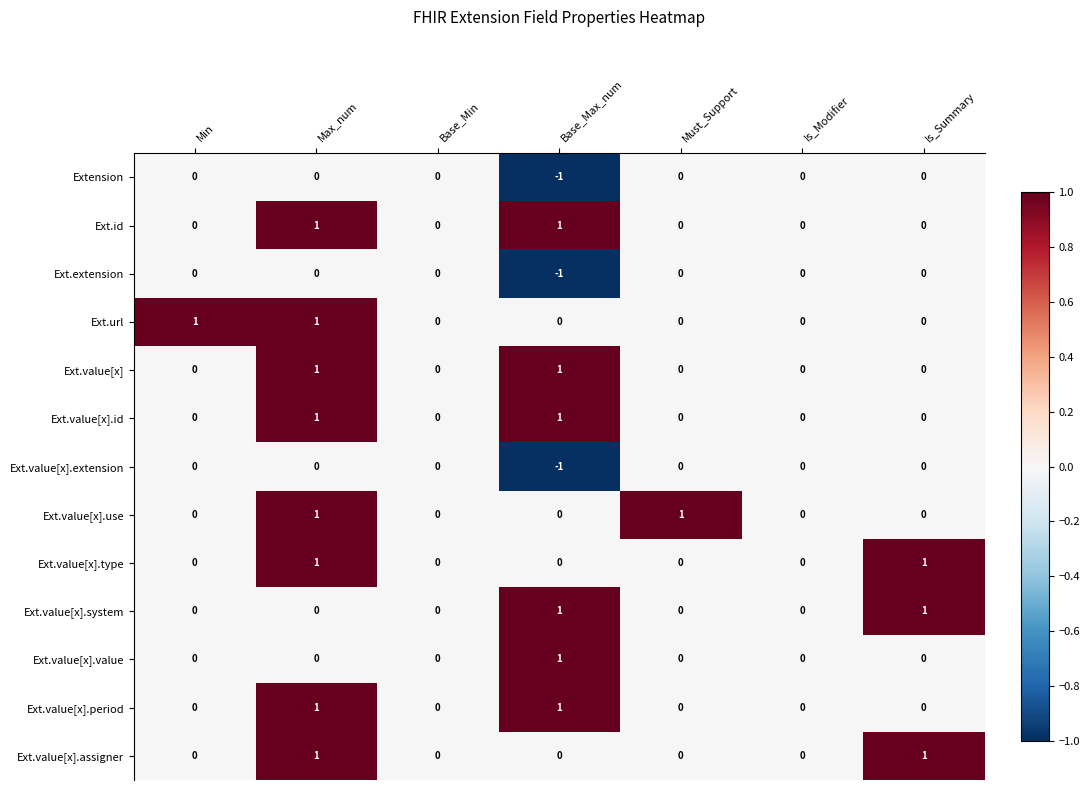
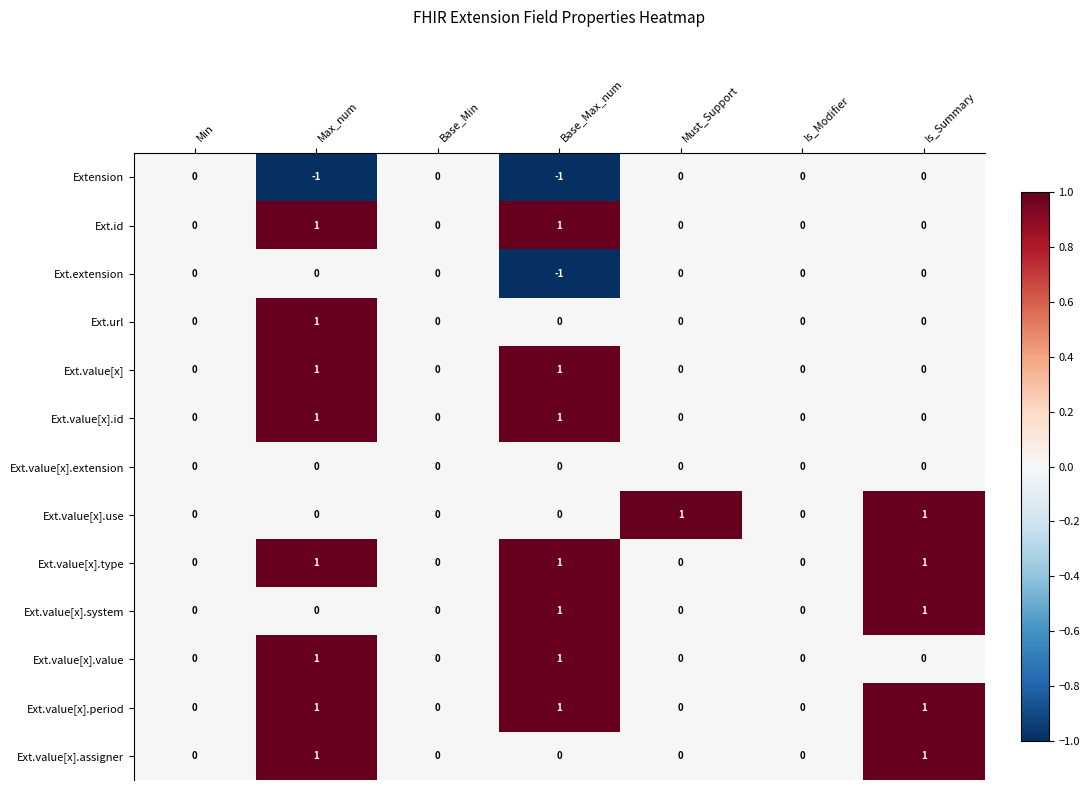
  {
    "Extension": {
      "Min": 0,
-     "Max_num": 0,
+     "Max_num": -1,
      "Base_Min": 0,
      "Base_Max_num": -1,
      "Must_Support": 0,
      "Is_Modifier": 0,
      "Is_Summary": 0
    },
    "Ext.id": {
      "Min": 0,
      "Max_num": 1,
      "Base_Min": 0,
      "Base_Max_num": 1,
      "Must_Support": 0,
      "Is_Modifier": 0,
      "Is_Summary": 0
    },
    "Ext.extension": {
      "Min": 0,
      "Max_num": 0,
      "Base_Min": 0,
      "Base_Max_num": -1,
      "Must_Support": 0,
      "Is_Modifier": 0,
      "Is_Summary": 0
    },
    "Ext.url": {
-     "Min": 1,
+     "Min": 0,
      "Max_num": 1,
      "Base_Min": 0,
      "Base_Max_num": 0,
      "Must_Support": 0,
      "Is_Modifier": 0,
      "Is_Summary": 0
    },
    "Ext.value[x]": {
      "Min": 0,
      "Max_num": 1,
      "Base_Min": 0,
      "Base_Max_num": 1,
      "Must_Support": 0,
      "Is_Modifier": 0,
      "Is_Summary": 0
    },
    "Ext.value[x].id": {
      "Min": 0,
      "Max_num": 1,
      "Base_Min": 0,
      "Base_Max_num": 1,
      "Must_Support": 0,
      "Is_Modifier": 0,
      "Is_Summary": 0
    },
    "Ext.value[x].extension": {
      "Min": 0,
      "Max_num": 0,
      "Base_Min": 0,
-     "Base_Max_num": -1,
+     "Base_Max_num": 0,
      "Must_Support": 0,
      "Is_Modifier": 0,
      "Is_Summary": 0
    },
    "Ext.value[x].use": {
      "Min": 0,
-     "Max_num": 1,
+     "Max_num": 0,
      "Base_Min": 0,
      "Base_Max_num": 0,
      "Must_Support": 1,
      "Is_Modifier": 0,
-     "Is_Summary": 0
+     "Is_Summary": 1
    },
    "Ext.value[x].type": {
      "Min": 0,
      "Max_num": 1,
      "Base_Min": 0,
-     "Base_Max_num": 0,
+     "Base_Max_num": 1,
      "Must_Support": 0,
      "Is_Modifier": 0,
      "Is_Summary": 1
    },
    "Ext.value[x].system": {
      "Min": 0,
      "Max_num": 0,
      "Base_Min": 0,
      "Base_Max_num": 1,
      "Must_Support": 0,
      "Is_Modifier": 0,
      "Is_Summary": 1
    },
    "Ext.value[x].value": {
      "Min": 0,
-     "Max_num": 0,
+     "Max_num": 1,
      "Base_Min": 0,
      "Base_Max_num": 1,
      "Must_Support": 0,
      "Is_Modifier": 0,
      "Is_Summary": 0
    },
    "Ext.value[x].period": {
      "Min": 0,
      "Max_num": 1,
      "Base_Min": 0,
      "Base_Max_num": 1,
      "Must_Support": 0,
      "Is_Modifier": 0,
-     "Is_Summary": 0
+     "Is_Summary": 1
    },
    "Ext.value[x].assigner": {
      "Min": 0,
      "Max_num": 1,
      "Base_Min": 0,
      "Base_Max_num": 0,
      "Must_Support": 0,
      "Is_Modifier": 0,
      "Is_Summary": 1
    }
  }
